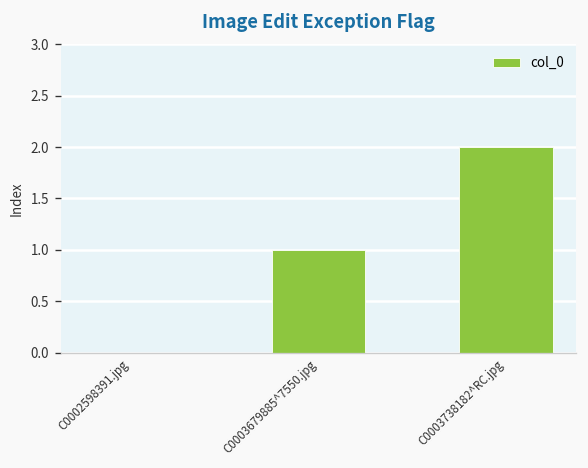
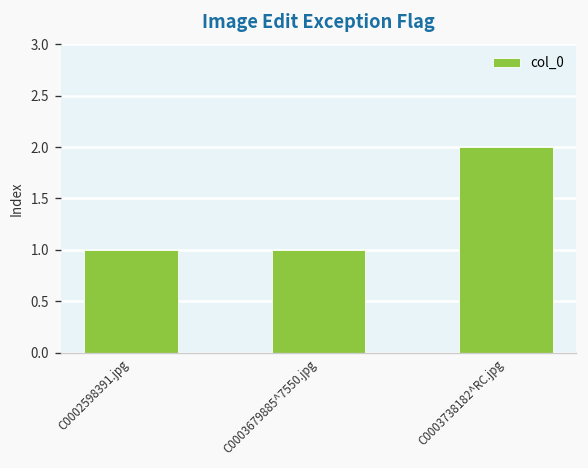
  {
-   "C0002598391.jpg": 0,
+   "C0002598391.jpg": 1,
    "C0003679885^7550.jpg": 1,
    "C0003738182^RC.jpg": 2
  }
